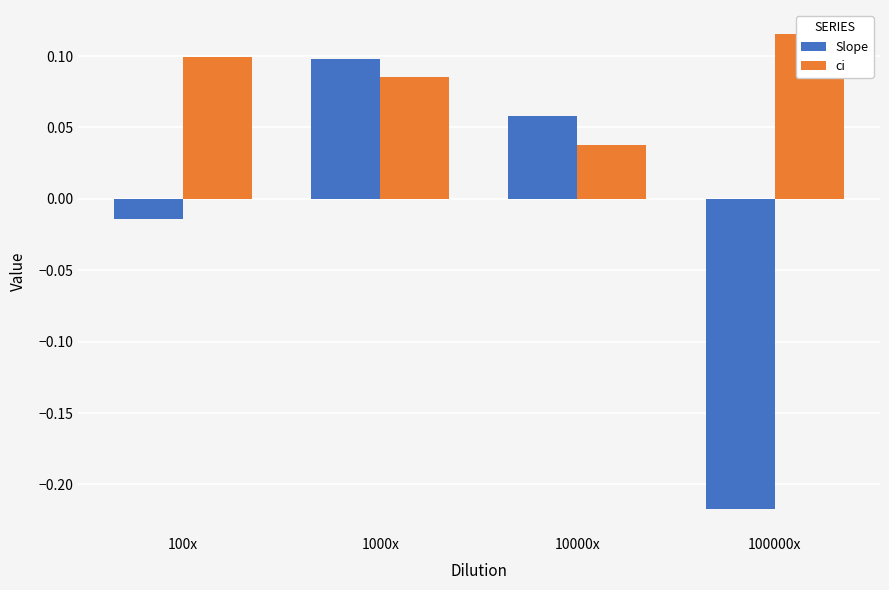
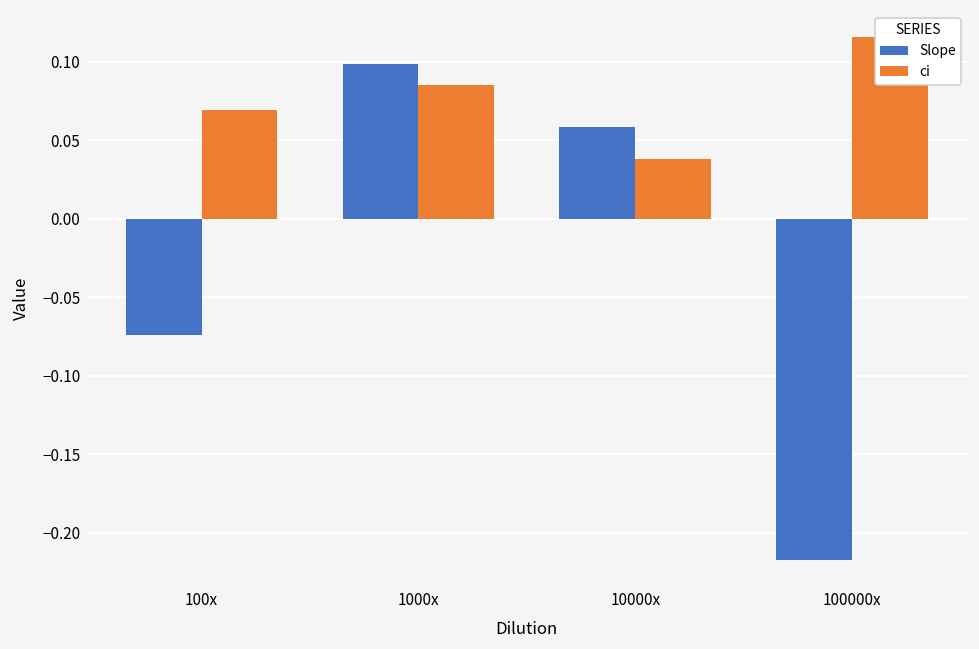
  {
    "Slope": {
-     "100x": -0.014,
+     "100x": -0.074,
      "1000x": 0.098,
      "10000x": 0.058,
      "100000x": -0.217
    },
    "ci": {
-     "100x": 0.099,
+     "100x": 0.069,
      "1000x": 0.085,
      "10000x": 0.038
    }
  }
